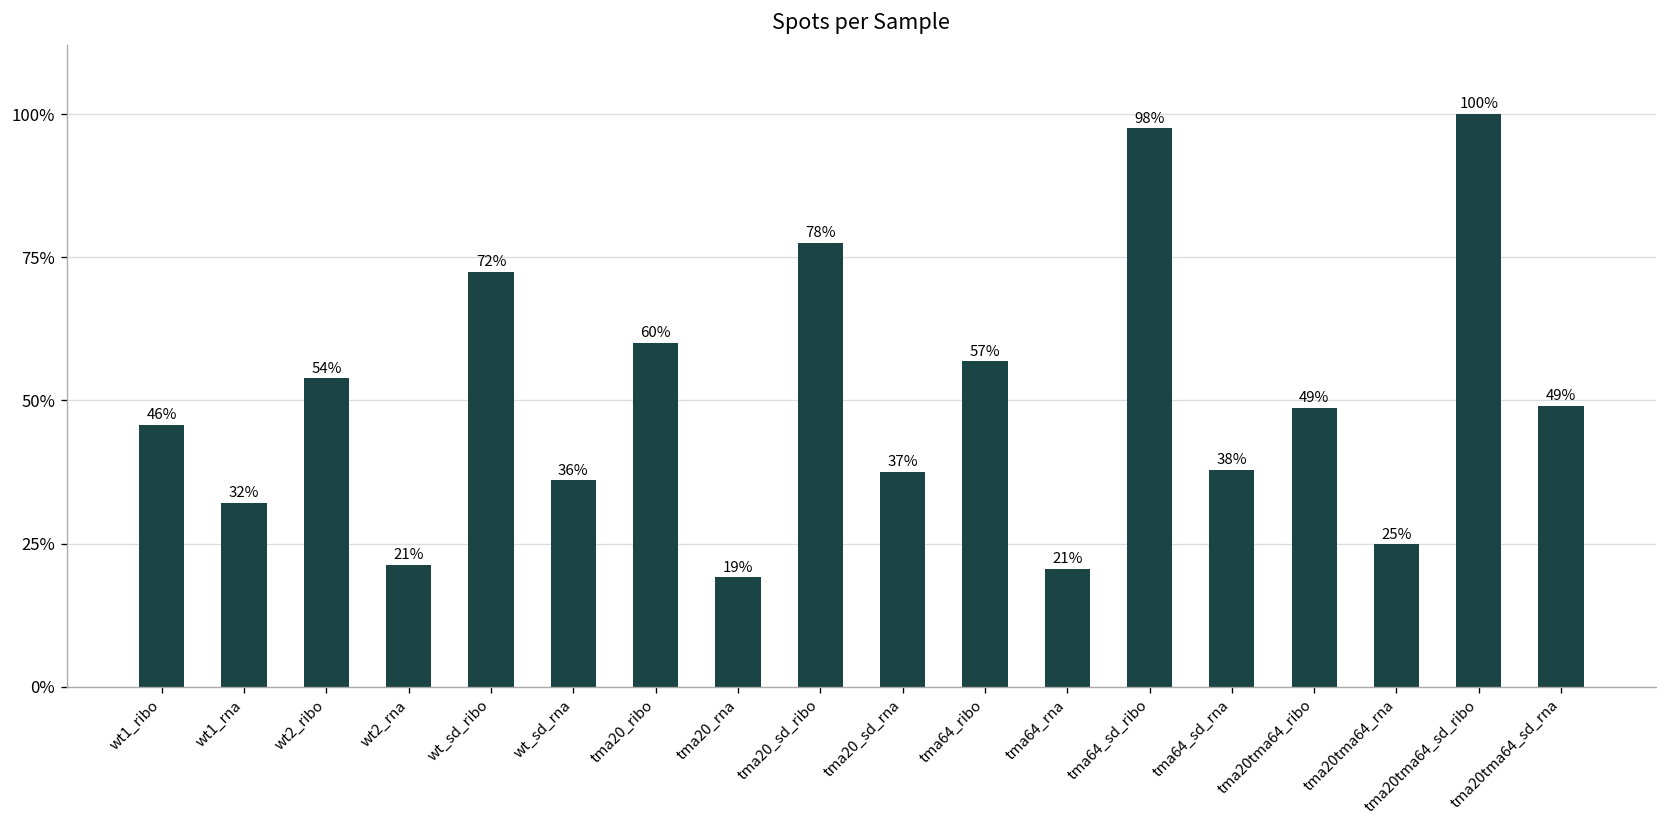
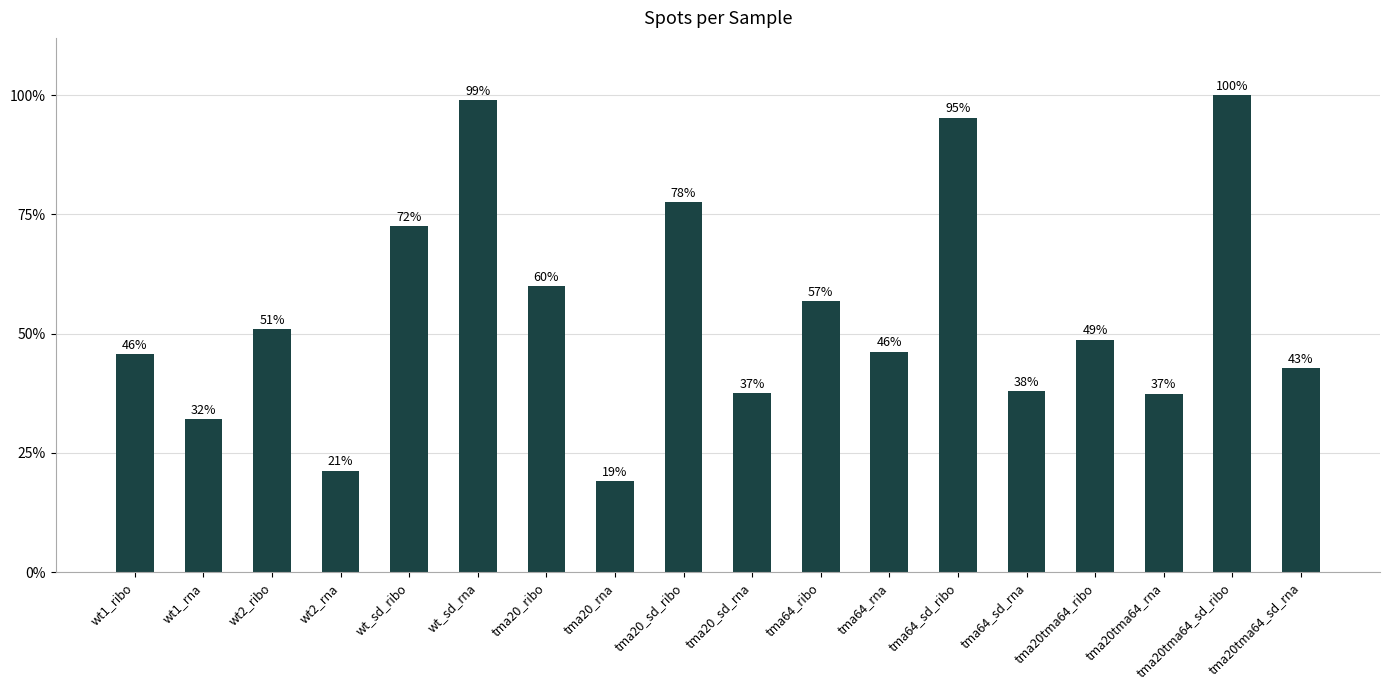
  {
    "wt1_ribo": "46%",
    "wt1_rna": "32%",
-   "wt2_ribo": "54%",
+   "wt2_ribo": "51%",
    "wt2_rna": "21%",
    "wt_sd_ribo": "72%",
-   "wt_sd_rna": "36%",
+   "wt_sd_rna": "99%",
    "tma20_ribo": "60%",
    "tma20_rna": "19%",
    "tma20_sd_ribo": "78%",
    "tma20_sd_rna": "37%",
    "tma64_ribo": "57%",
-   "tma64_rna": "21%",
-   "tma64_sd_ribo": "98%",
+   "tma64_rna": "46%",
+   "tma64_sd_ribo": "95%",
    "tma64_sd_rna": "38%",
    "tma20tma64_ribo": "49%",
-   "tma20tma64_rna": "25%",
+   "tma20tma64_rna": "37%",
    "tma20tma64_sd_ribo": "100%",
-   "tma20tma64_sd_rna": "49%"
+   "tma20tma64_sd_rna": "43%"
  }
